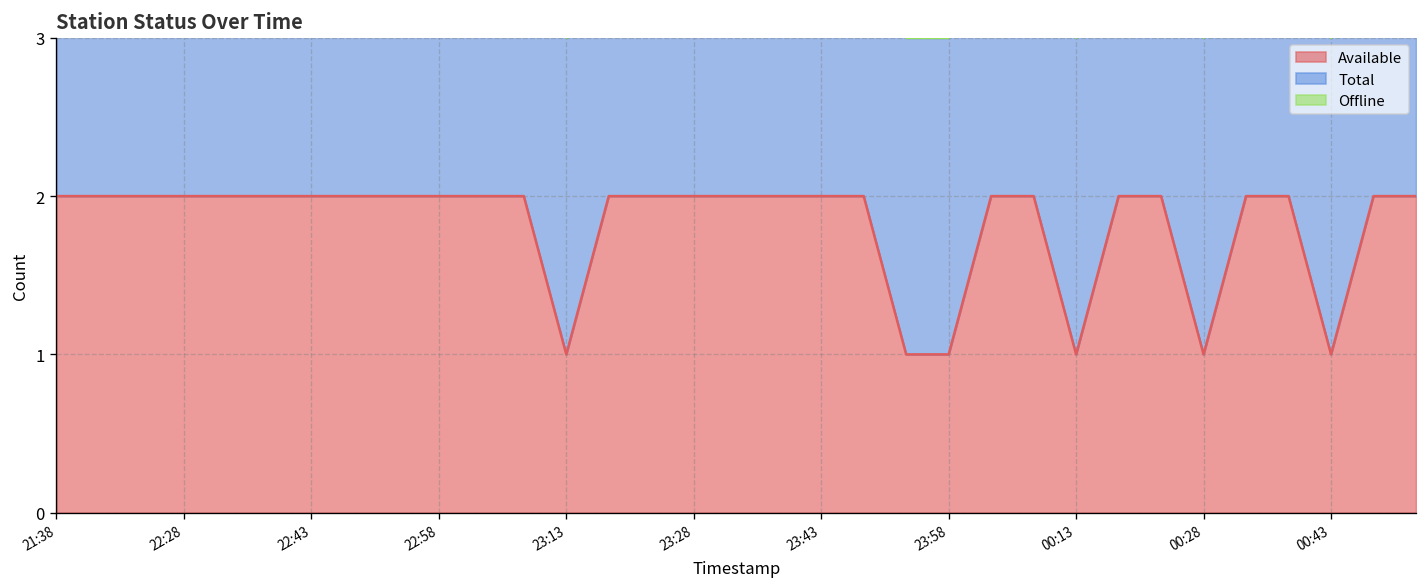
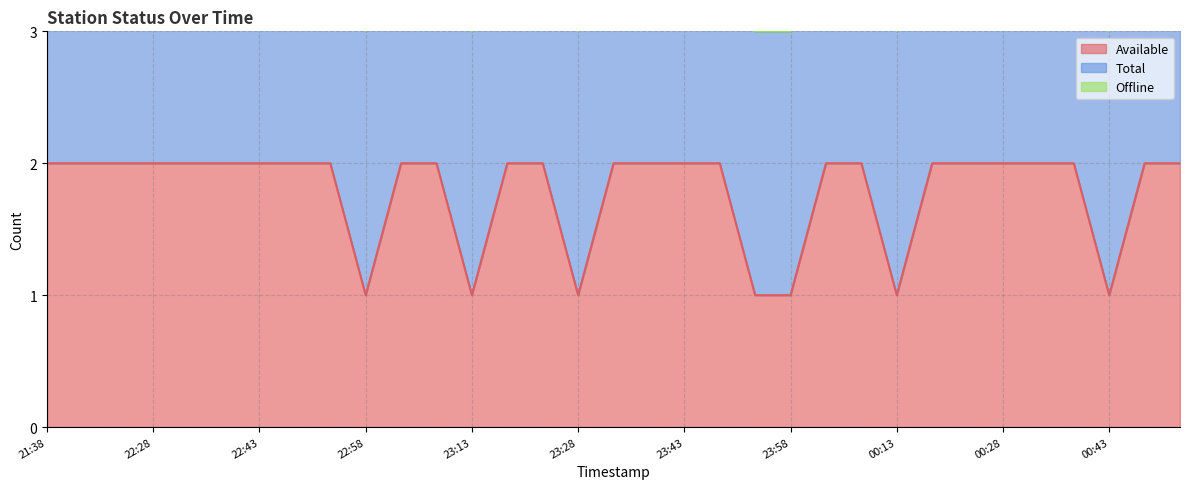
  {
    "Available": {
      "21:38": 2,
      "22:28": 2,
      "22:43": 2,
-     "22:58": 2,
+     "22:58": 1,
      "23:13": 1,
-     "23:28": 2,
+     "23:28": 1,
      "23:43": 2,
      "23:58": 1,
      "00:13": 1,
-     "00:28": 1,
+     "00:28": 2,
      "00:43": 1
    }
  }
